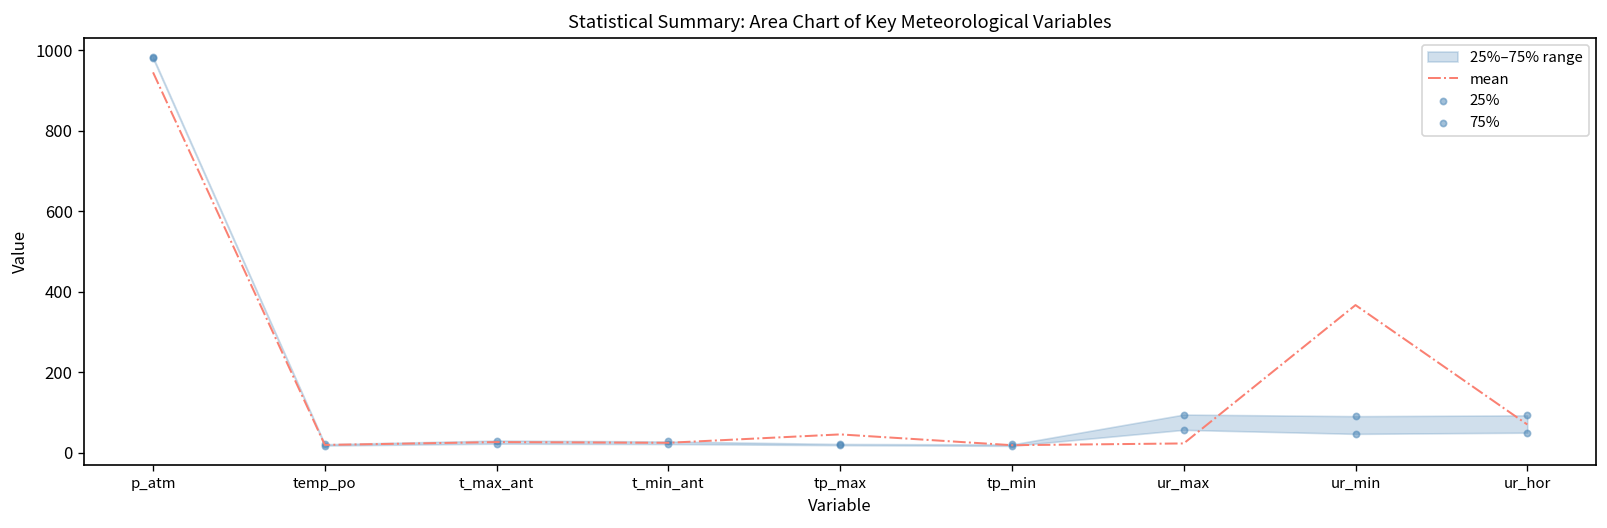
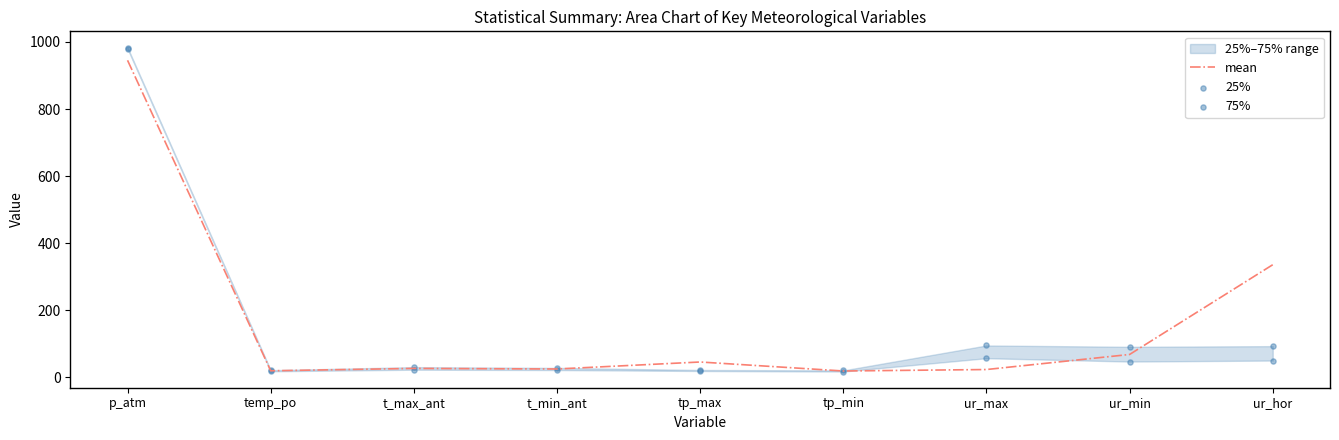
  {
    "mean": {
      "p_atm": 950,
      "tp_max": 50,
      "ur_max": 20,
-     "ur_min": 370,
-     "ur_hor": 70
+     "ur_min": 70,
+     "ur_hor": 340
    }
  }
